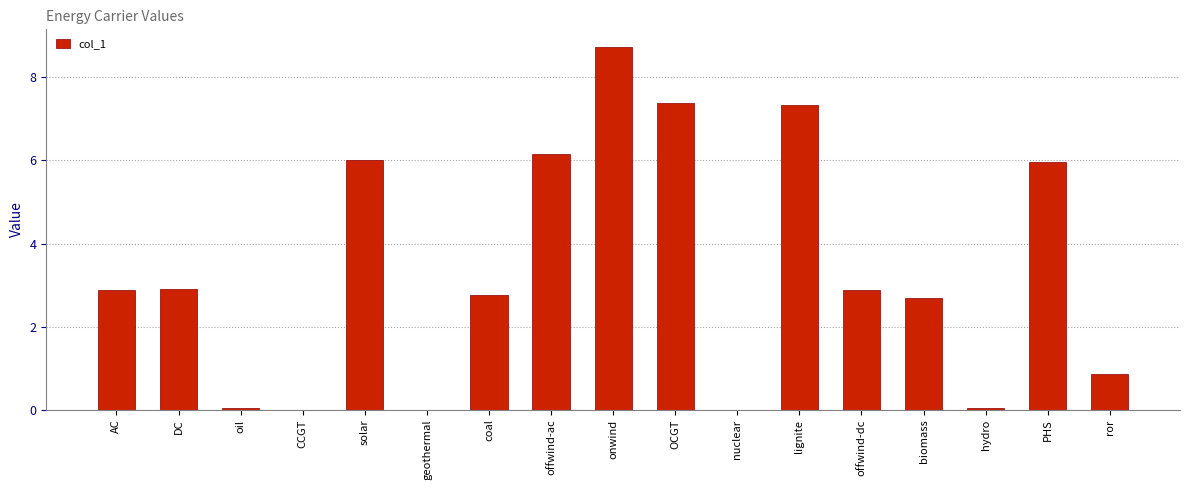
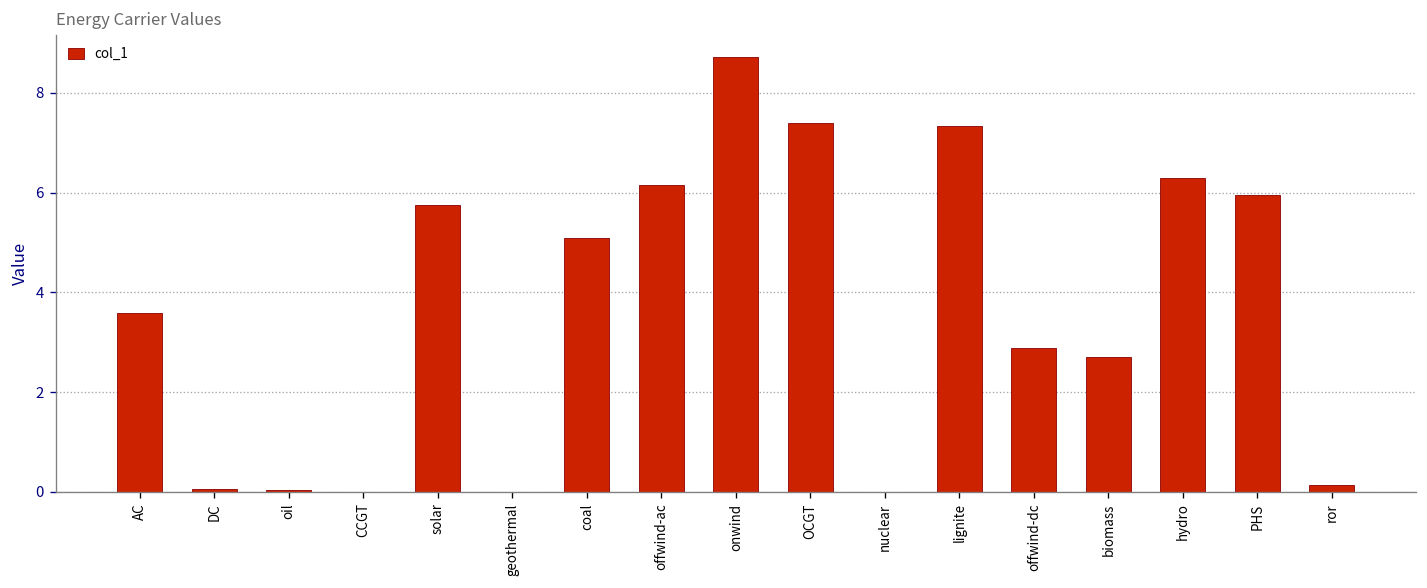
  {
-   "AC": 2.9,
-   "DC": 2.9,
+   "AC": 3.6,
+   "DC": 0.1,
    "CCGT": 0.0,
-   "solar": 6.0,
+   "solar": 5.8,
    "geothermal": 0.0,
-   "coal": 2.8,
+   "coal": 5.1,
    "offwind-ac": 6.1,
    "onwind": 8.7,
    "OCGT": 7.4,
    "nuclear": 0.0,
    "lignite": 7.3,
    "offwind-dc": 2.9,
    "biomass": 2.7,
-   "hydro": 0.1,
+   "hydro": 6.3,
    "PHS": 6.0,
-   "ror": 0.9
+   "ror": 0.1
  }
